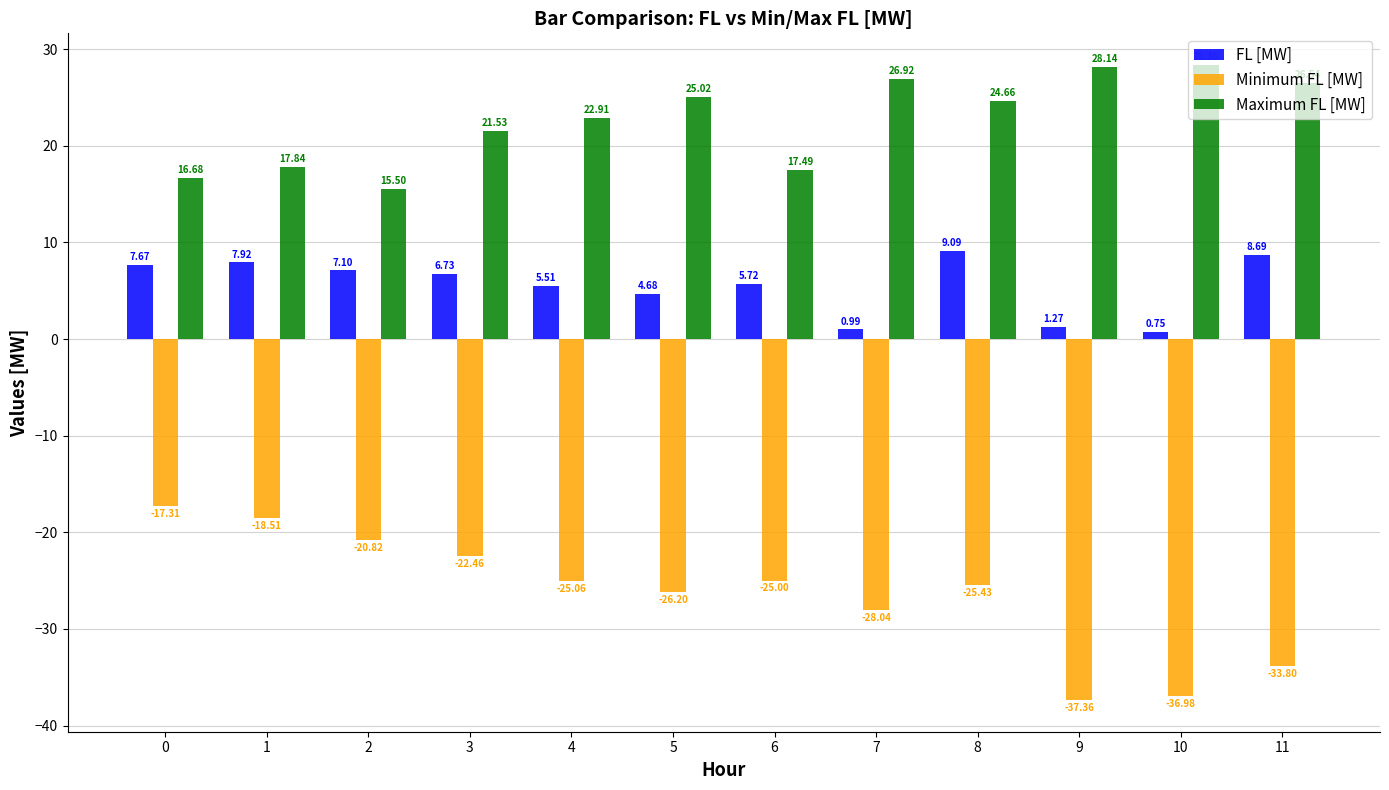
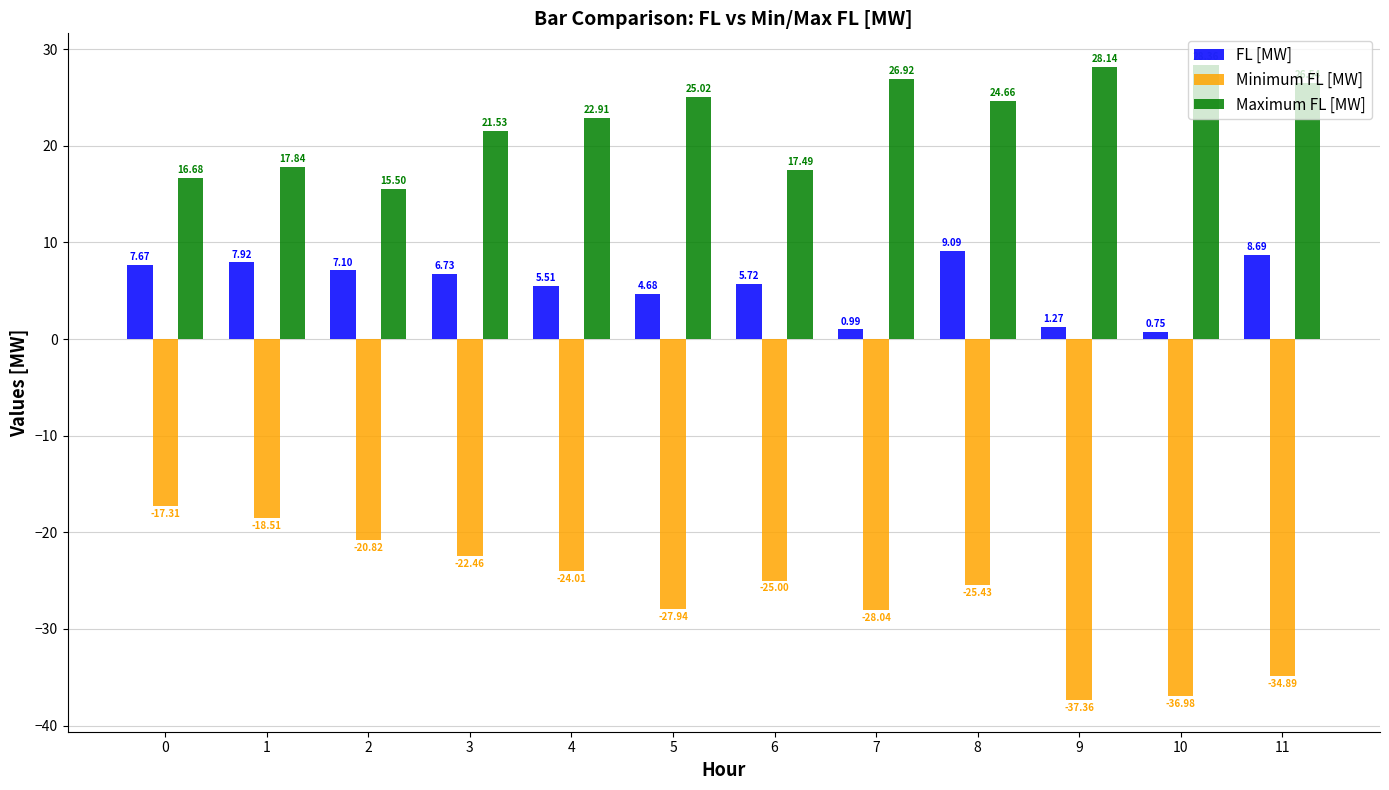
  {
    "FL [MW]": {
      "0": 7.67,
      "1": 7.92,
      "2": 7.10,
      "3": 6.73,
      "4": 5.51,
      "5": 4.68,
      "6": 5.72,
      "7": 0.99,
      "8": 9.09,
      "9": 1.27,
      "10": 0.75,
      "11": 8.69
    },
    "Minimum FL [MW]": {
      "0": -17.31,
      "1": -18.51,
      "2": -20.82,
      "3": -22.46,
-     "4": -25.06,
-     "5": -26.20,
+     "4": -24.01,
+     "5": -27.94,
      "6": -25.00,
      "7": -28.04,
      "8": -25.43,
      "9": -37.36,
      "10": -36.98,
-     "11": -33.80
+     "11": -34.89
    },
    "Maximum FL [MW]": {
      "0": 16.68,
      "1": 17.84,
      "2": 15.50,
      "3": 21.53,
      "4": 22.91,
      "5": 25.02,
      "6": 17.49,
      "7": 26.92,
      "8": 24.66,
      "9": 28.14
    }
  }
